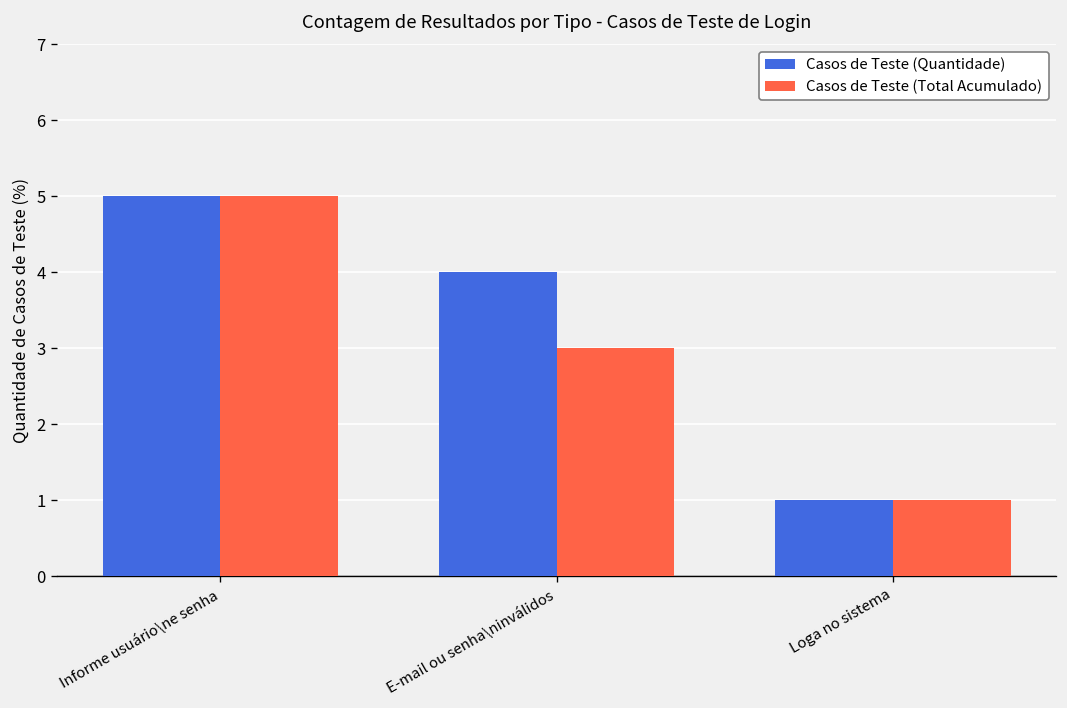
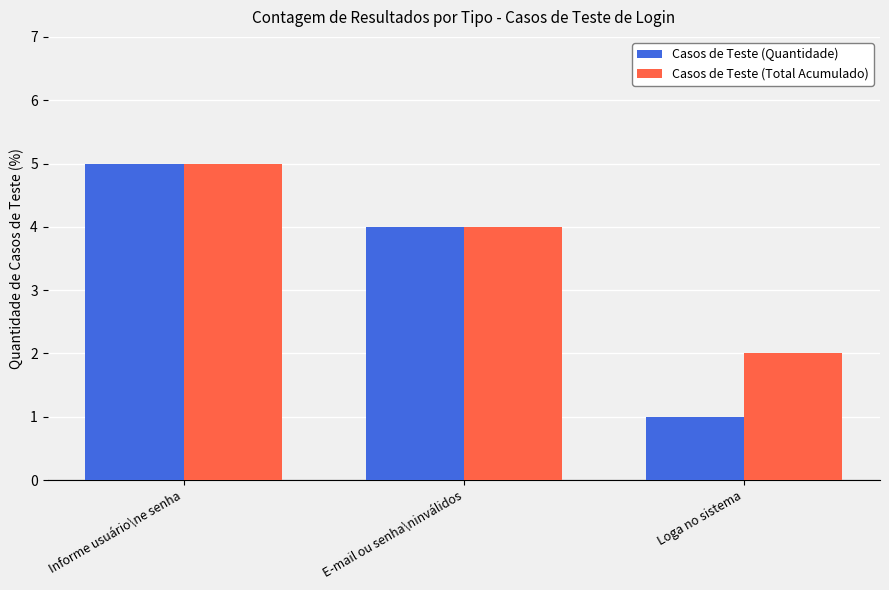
  {
    "Casos de Teste (Quantidade)": {
      "Informe usuário\\ne senha": 5,
      "E-mail ou senha\\ninválidos": 4,
      "Loga no sistema": 1
    },
    "Casos de Teste (Total Acumulado)": {
      "Informe usuário\\ne senha": 5,
-     "E-mail ou senha\\ninválidos": 3,
-     "Loga no sistema": 1
+     "E-mail ou senha\\ninválidos": 4,
+     "Loga no sistema": 2
    }
  }
